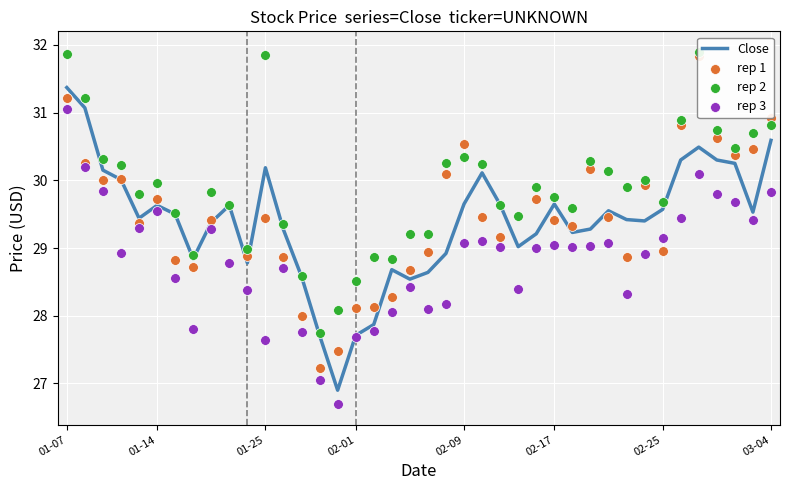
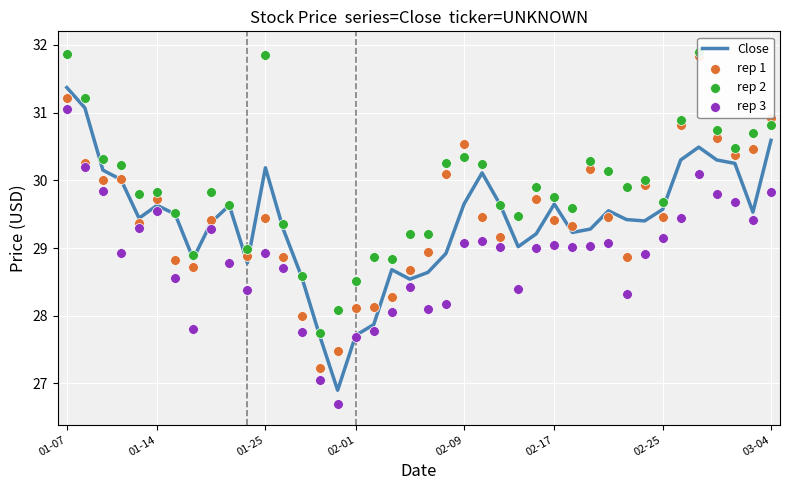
  {
    "Close": {
      "01-07": 31.4,
      "01-14": 29.6,
      "01-25": 30.2,
      "02-09": 29.7,
      "02-17": 29.7,
      "02-25": 29.6,
      "03-04": 30.6
    },
    "rep 1": {
-     "02-25": 29.0
+     "02-25": 29.5
    },
    "rep 2": {
-     "01-14": 30.0
+     "01-14": 29.8
    },
    "rep 3": {
-     "01-25": 27.6
+     "01-25": 28.9
    }
  }
